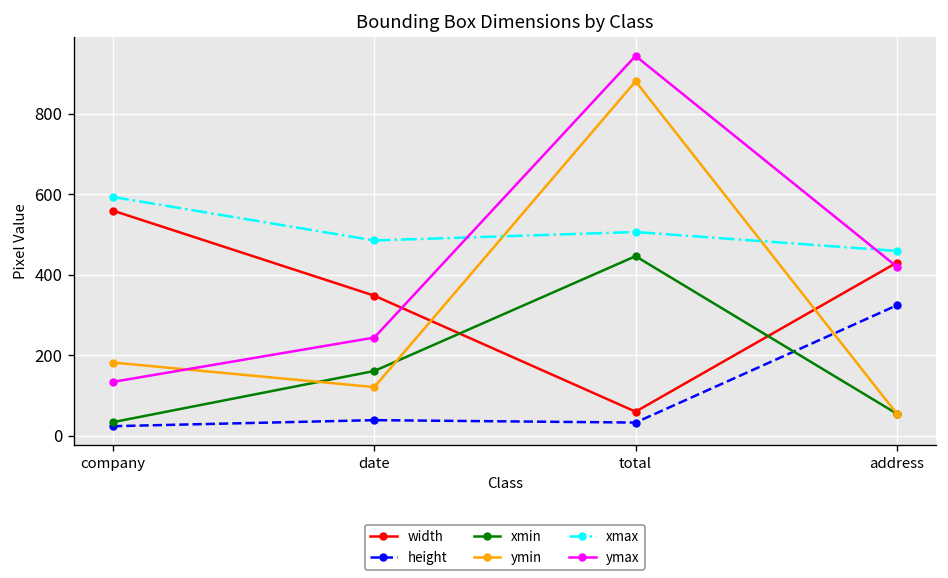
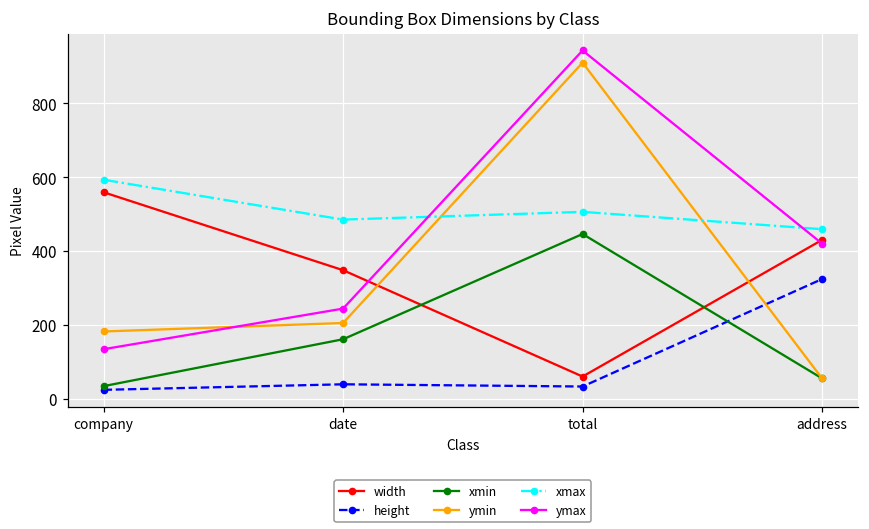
  {
    "width": {
      "company": 560,
      "date": 350,
      "total": 60,
      "address": 430
    },
    "height": {
      "company": 20,
      "date": 40,
      "total": 30,
      "address": 320
    },
    "xmin": {
      "company": 30,
      "date": 160,
      "total": 450
    },
    "ymin": {
      "company": 180,
-     "date": 120,
-     "total": 880
+     "date": 210,
+     "total": 910
    },
    "xmax": {
      "company": 590,
      "date": 490,
      "total": 510,
      "address": 460
    },
    "ymax": {
      "company": 130,
      "date": 240,
      "total": 940,
      "address": 420
    }
  }
